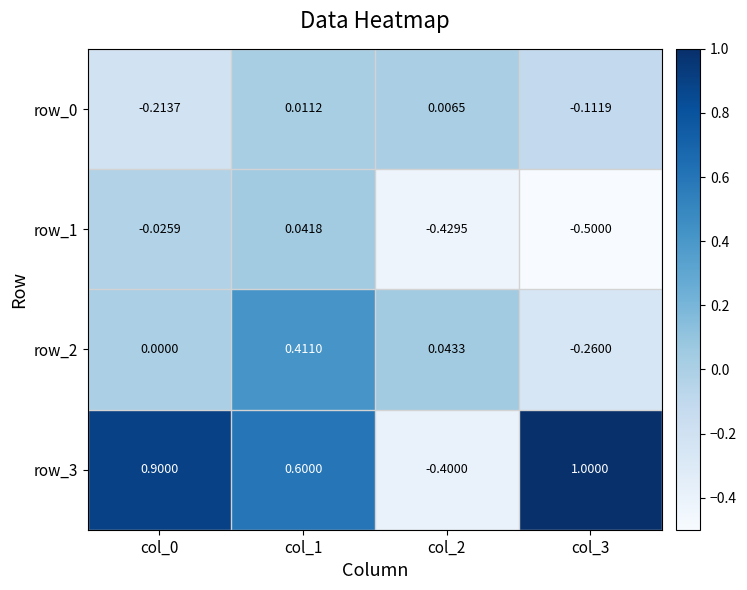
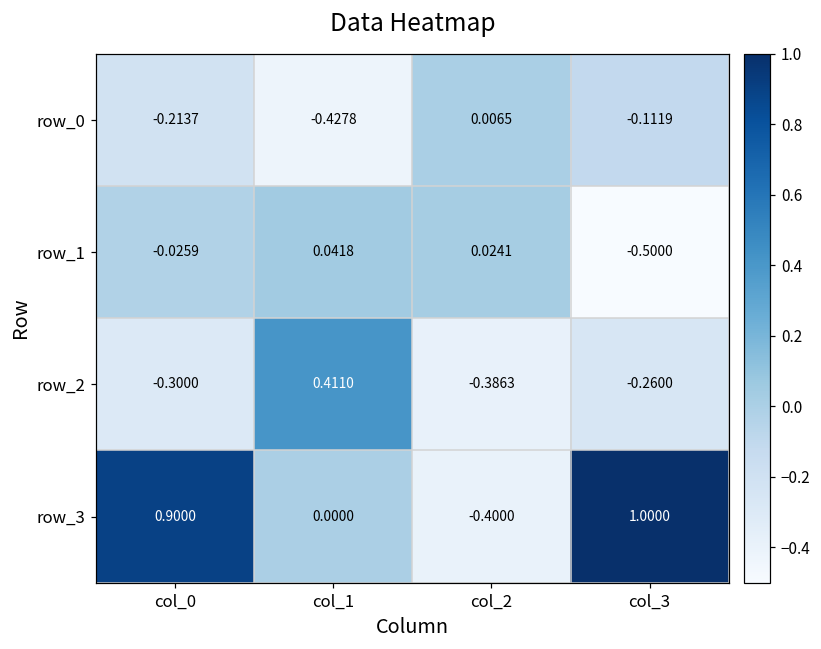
  {
    "row_0": {
      "col_0": -0.2137,
-     "col_1": 0.0112,
+     "col_1": -0.4278,
      "col_2": 0.0065,
      "col_3": -0.1119
    },
    "row_1": {
      "col_0": -0.0259,
      "col_1": 0.0418,
-     "col_2": -0.4295,
+     "col_2": 0.0241,
      "col_3": -0.5000
    },
    "row_2": {
-     "col_0": 0.0000,
+     "col_0": -0.3000,
      "col_1": 0.4110,
-     "col_2": 0.0433,
+     "col_2": -0.3863,
      "col_3": -0.2600
    },
    "row_3": {
      "col_0": 0.9000,
-     "col_1": 0.6000,
+     "col_1": 0.0000,
      "col_2": -0.4000,
      "col_3": 1.0000
    }
  }
